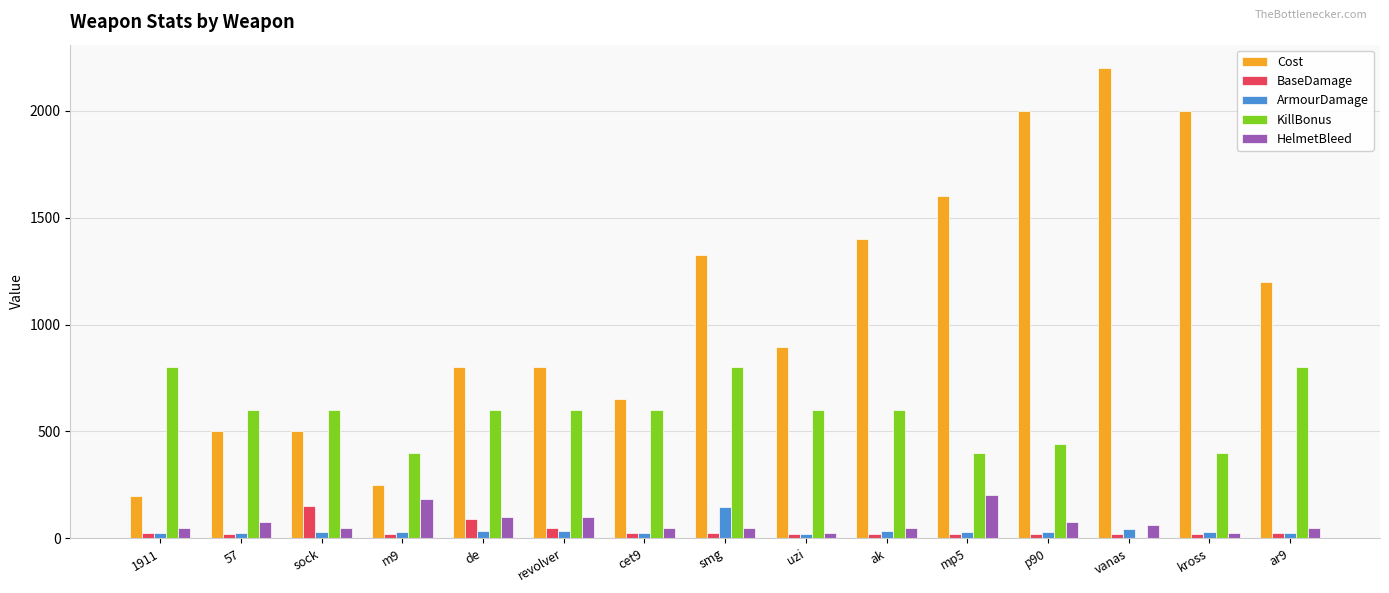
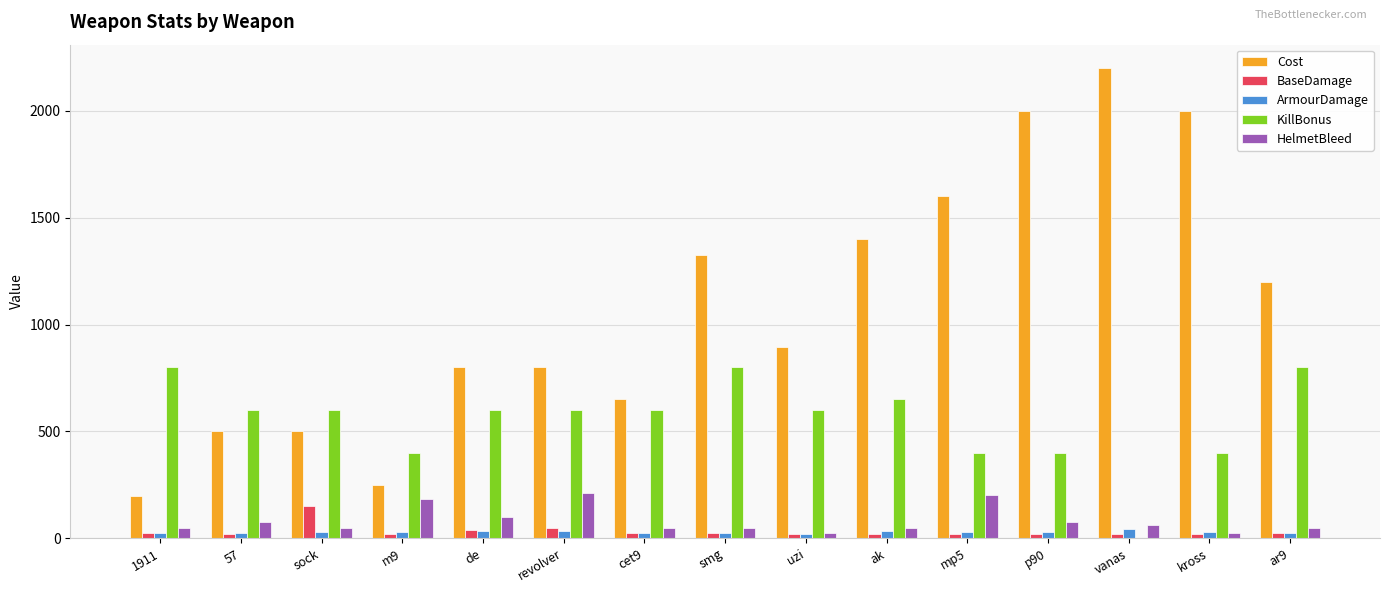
  {
    "Cost": {
      "1911": 200,
      "57": 500,
      "sock": 500,
      "m9": 250,
      "de": 800,
      "revolver": 800,
      "cet9": 650,
      "smg": 1330,
      "uzi": 900,
      "ak": 1400,
      "mp5": 1600,
      "p90": 2000,
      "vanas": 2200,
      "kross": 2000,
      "ar9": 1200
    },
    "BaseDamage": {
      "1911": 30,
      "57": 20,
      "sock": 150,
      "m9": 20,
-     "de": 90,
+     "de": 40,
      "revolver": 50,
      "cet9": 30,
      "smg": 30,
      "uzi": 20,
      "ak": 20,
      "mp5": 20,
      "p90": 20,
      "vanas": 20,
      "kross": 20,
      "ar9": 30
    },
    "ArmourDamage": {
      "1911": 30,
      "57": 30,
      "sock": 30,
      "m9": 30,
      "de": 40,
      "revolver": 40,
      "cet9": 30,
-     "smg": 150,
+     "smg": 30,
      "uzi": 20,
      "ak": 40,
      "mp5": 30,
      "p90": 30,
      "vanas": 50,
      "kross": 30,
      "ar9": 30
    },
    "KillBonus": {
      "1911": 800,
      "57": 600,
      "sock": 600,
      "m9": 400,
      "de": 600,
      "revolver": 600,
      "cet9": 600,
      "smg": 800,
      "uzi": 600,
-     "ak": 600,
+     "ak": 650,
      "mp5": 400,
-     "p90": 440,
+     "p90": 400,
      "vanas": 0,
      "kross": 400,
      "ar9": 800
    },
    "HelmetBleed": {
      "1911": 50,
      "57": 80,
      "sock": 50,
      "m9": 180,
      "de": 100,
-     "revolver": 100,
+     "revolver": 210,
      "cet9": 50,
      "smg": 50,
      "uzi": 30,
      "ak": 50,
      "mp5": 200,
      "p90": 80,
      "vanas": 60,
      "kross": 30,
      "ar9": 50
    }
  }
